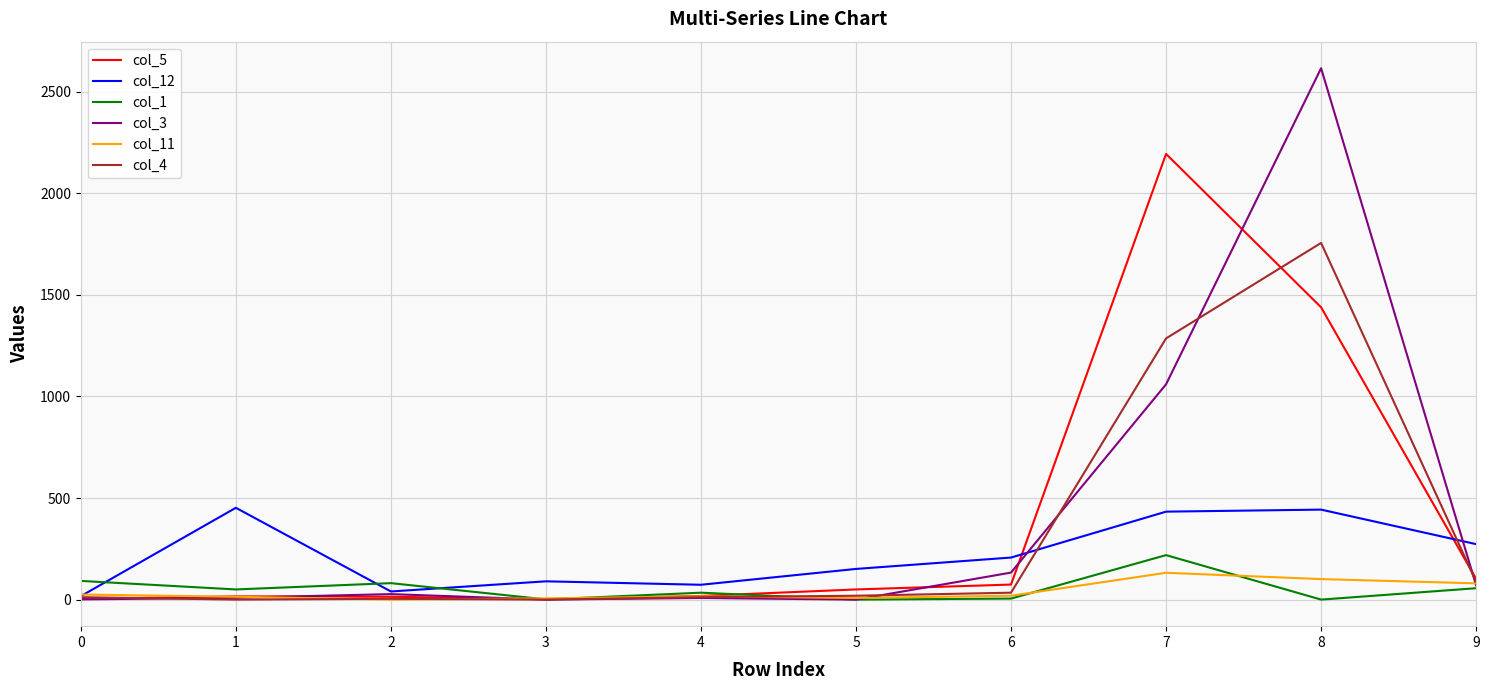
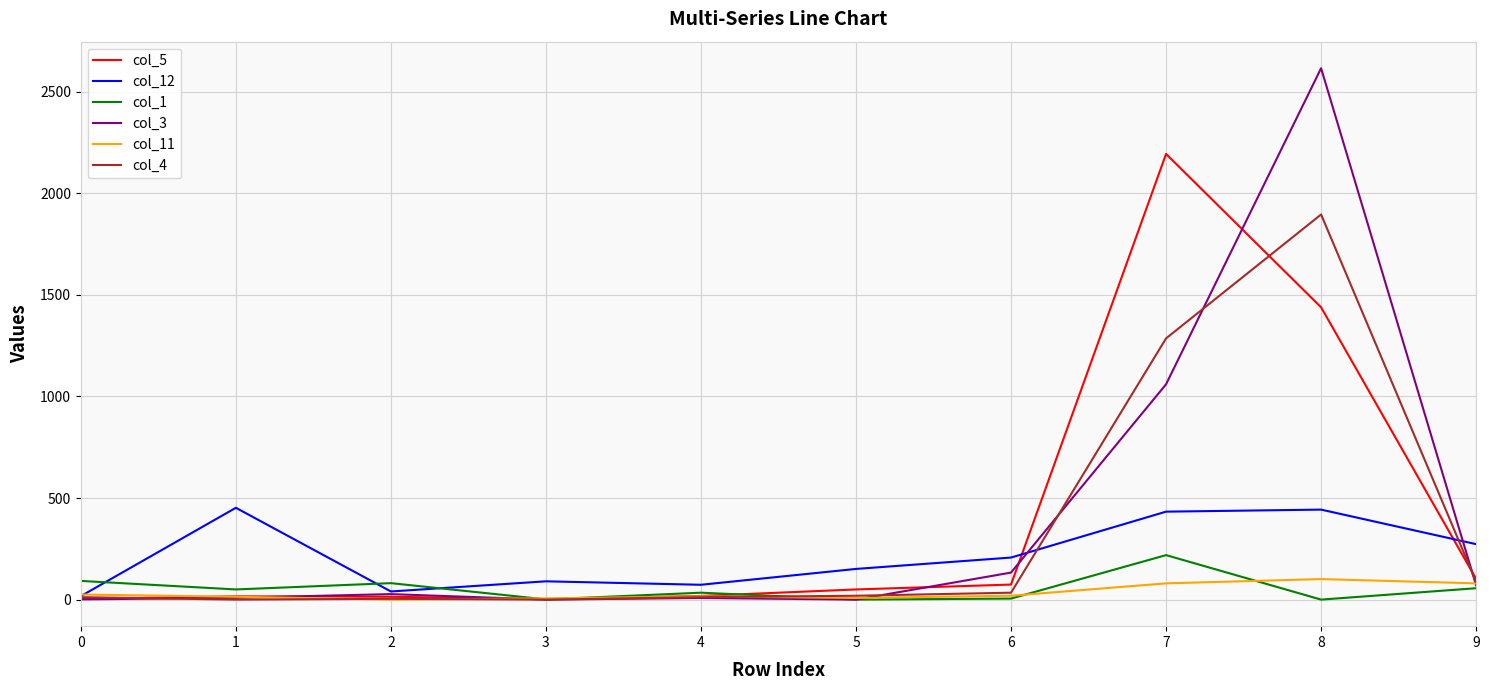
  {
    "col_5": {
      "5": 50,
      "6": 70,
      "7": 2190,
      "8": 1440,
      "9": 100
    },
    "col_12": {
      "1": 450,
      "2": 40,
      "3": 90,
      "4": 70,
      "5": 150,
      "6": 210,
      "7": 430,
      "8": 440,
      "9": 270
    },
    "col_1": {
      "0": 90,
      "1": 50,
      "2": 80,
      "4": 30,
      "6": 10,
      "7": 220,
      "8": 0,
      "9": 60
    },
    "col_3": {
      "2": 30,
      "6": 130,
      "7": 1060,
      "8": 2620
    },
    "col_11": {
      "6": 20,
-     "7": 130,
+     "7": 80,
      "8": 100
    },
    "col_4": {
      "6": 30,
      "7": 1290,
-     "8": 1760
+     "8": 1900
    }
  }
